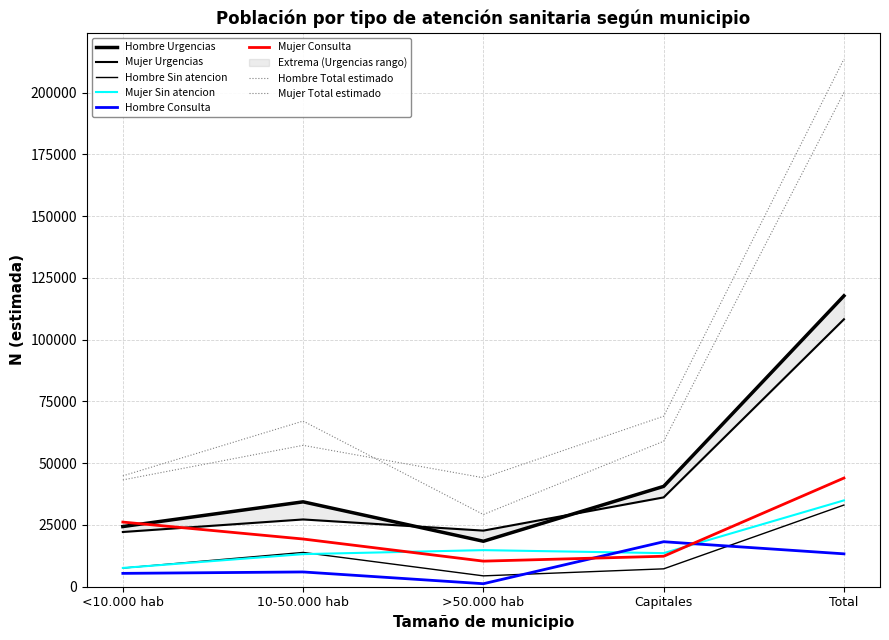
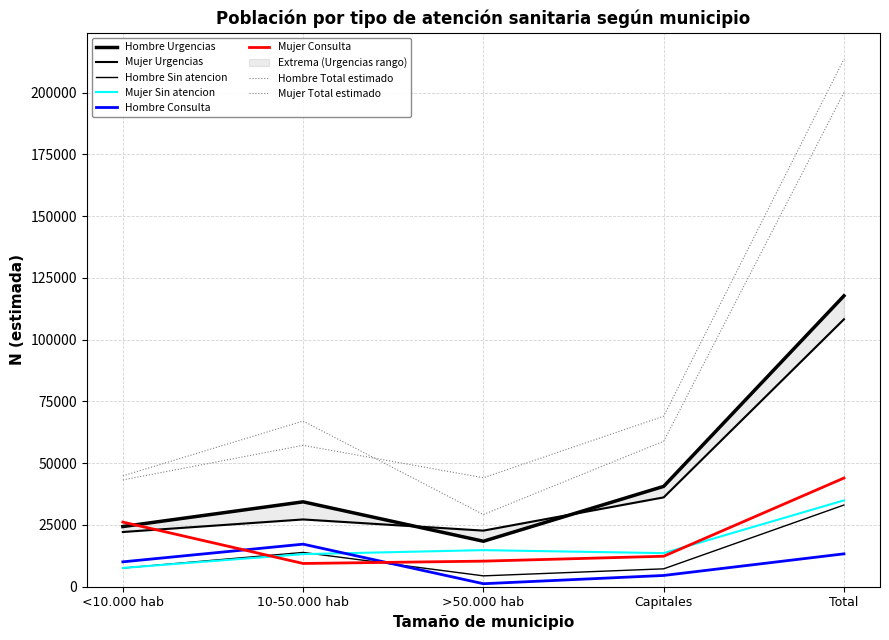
  {
    "Mujer Sin atencion": {
      ">50.000 hab": 15000,
      "Capitales": 14000,
      "Total": 35000
    },
    "Hombre Consulta": {
-     "<10.000 hab": 5000,
-     "10-50.000 hab": 6000,
+     "<10.000 hab": 10000,
+     "10-50.000 hab": 17000,
      ">50.000 hab": 1000,
-     "Capitales": 18000,
+     "Capitales": 5000,
      "Total": 13000
    },
    "Mujer Consulta": {
      "<10.000 hab": 26000,
-     "10-50.000 hab": 19000,
+     "10-50.000 hab": 9000,
      ">50.000 hab": 10000,
      "Capitales": 12000,
      "Total": 44000
    }
  }
